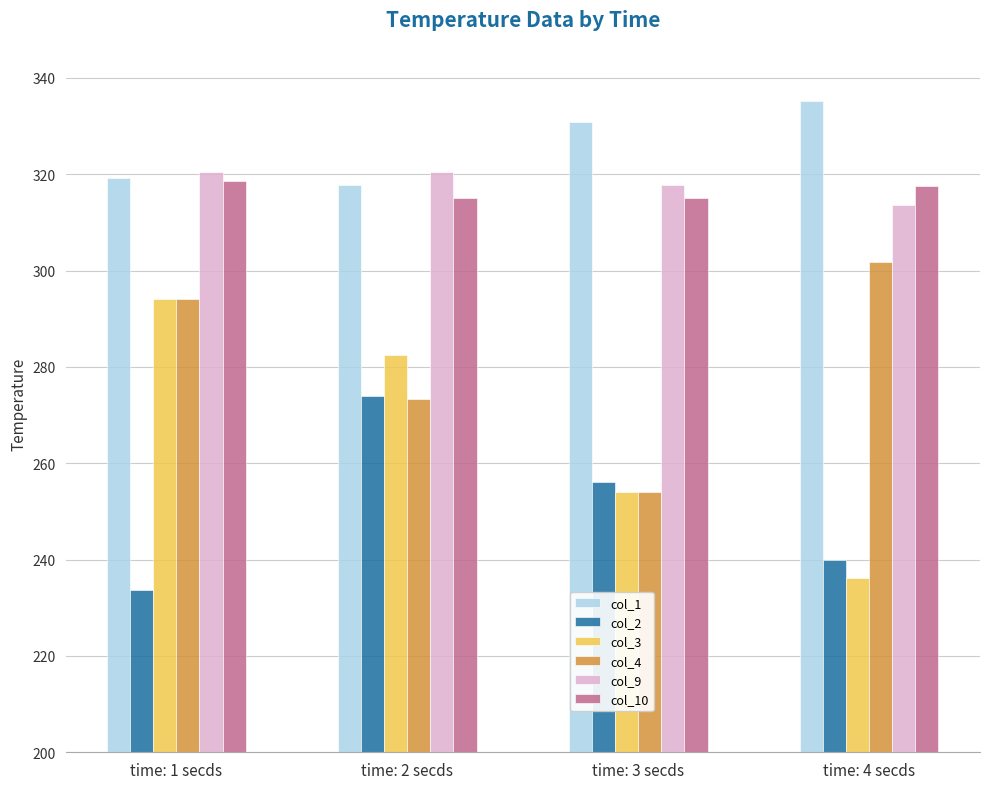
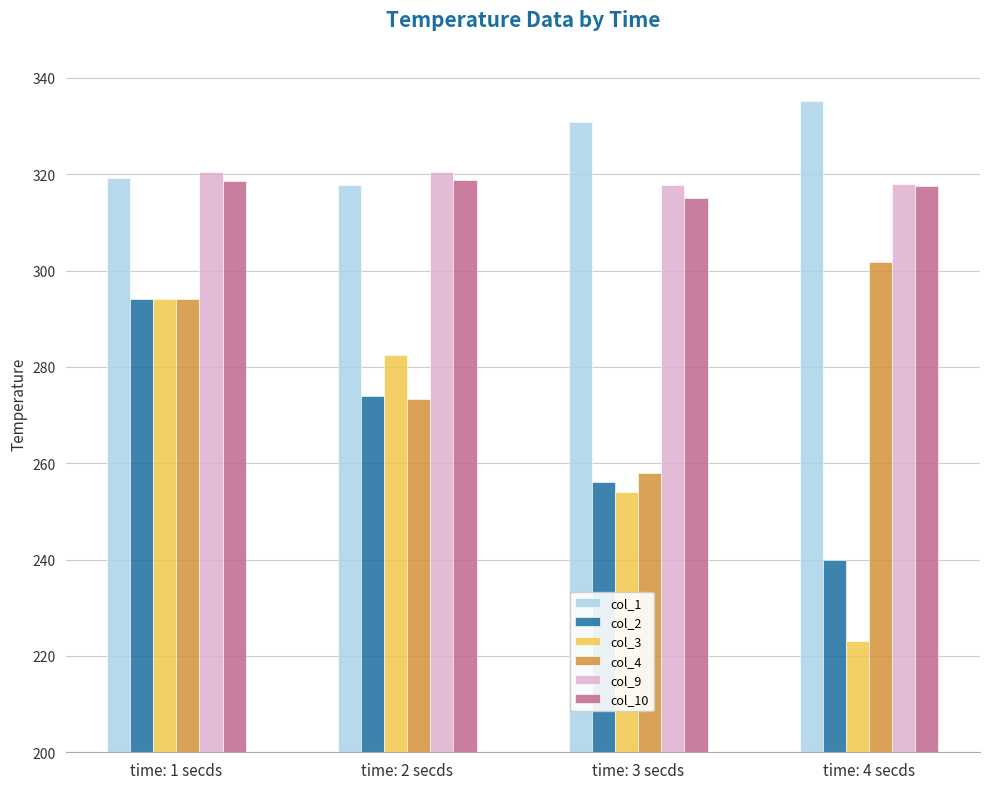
  {
    "col_1": {
      "time: 1 secds": 319,
      "time: 2 secds": 318,
      "time: 3 secds": 331,
      "time: 4 secds": 335
    },
    "col_2": {
-     "time: 1 secds": 234,
+     "time: 1 secds": 294,
      "time: 2 secds": 274,
      "time: 3 secds": 256,
      "time: 4 secds": 240
    },
    "col_3": {
      "time: 1 secds": 294,
      "time: 2 secds": 282,
      "time: 3 secds": 254,
-     "time: 4 secds": 236
+     "time: 4 secds": 223
    },
    "col_4": {
      "time: 1 secds": 294,
      "time: 2 secds": 273,
-     "time: 3 secds": 254,
+     "time: 3 secds": 258,
      "time: 4 secds": 302
    },
    "col_9": {
      "time: 1 secds": 320,
      "time: 2 secds": 320,
      "time: 3 secds": 318,
-     "time: 4 secds": 314
+     "time: 4 secds": 318
    },
    "col_10": {
      "time: 1 secds": 319,
-     "time: 2 secds": 315,
+     "time: 2 secds": 319,
      "time: 3 secds": 315,
      "time: 4 secds": 318
    }
  }
